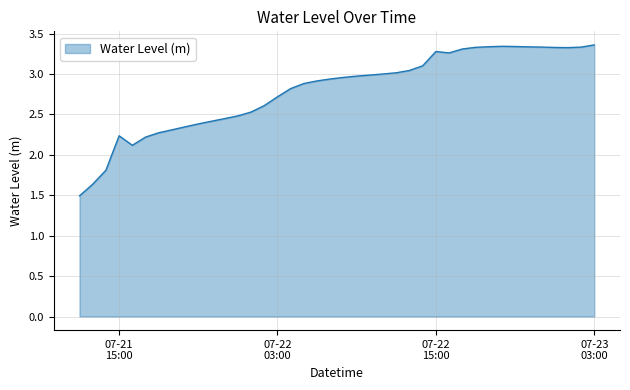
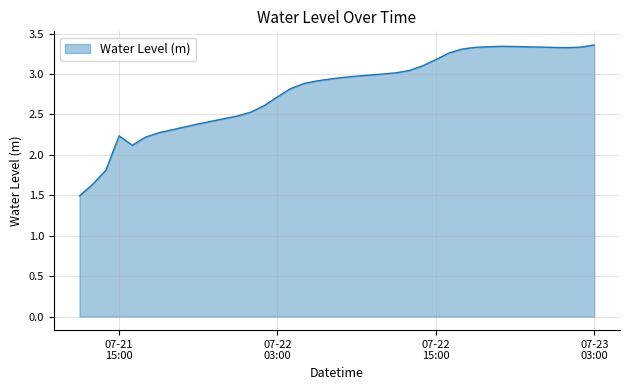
  {
    "07-21 15:00": 2.2,
    "07-22 03:00": 2.7,
-   "07-22 15:00": 3.3,
+   "07-22 15:00": 3.2,
    "07-23 03:00": 3.4
  }
